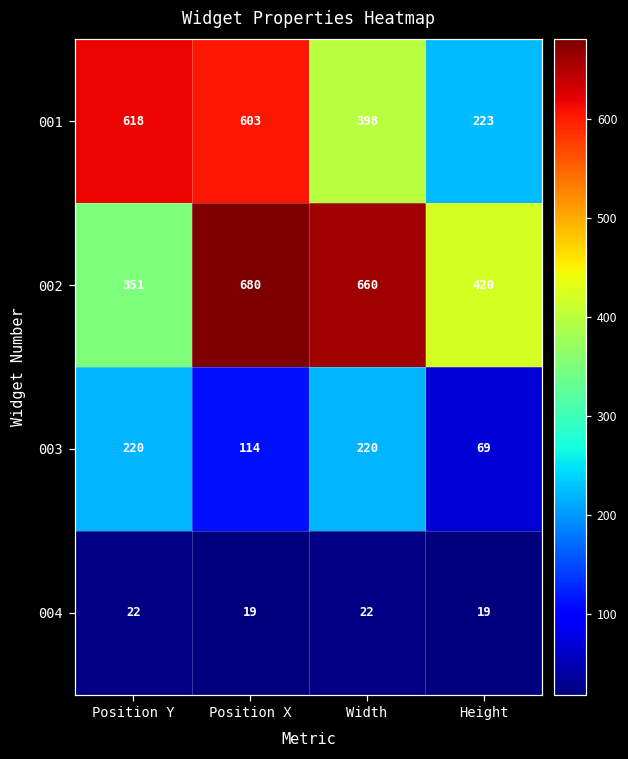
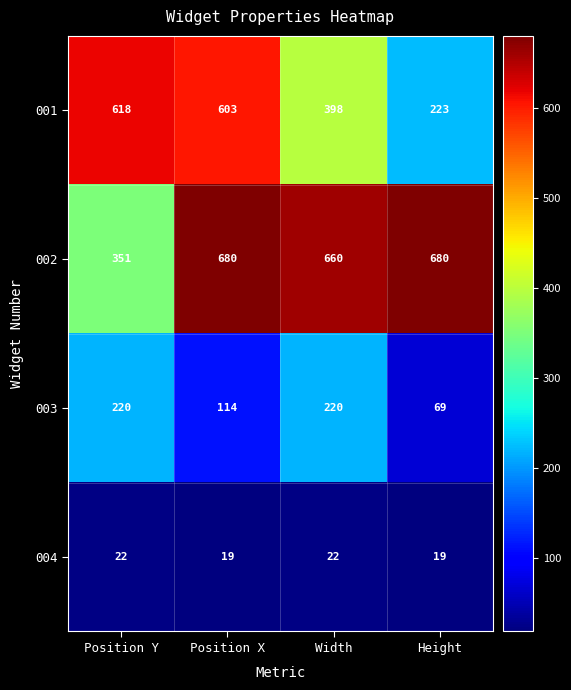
  {
    "001": {
      "Position Y": 618,
      "Position X": 603,
      "Width": 398,
      "Height": 223
    },
    "002": {
      "Position Y": 351,
      "Position X": 680,
      "Width": 660,
-     "Height": 420
+     "Height": 680
    },
    "003": {
      "Position Y": 220,
      "Position X": 114,
      "Width": 220,
      "Height": 69
    },
    "004": {
      "Position Y": 22,
      "Position X": 19,
      "Width": 22,
      "Height": 19
    }
  }
